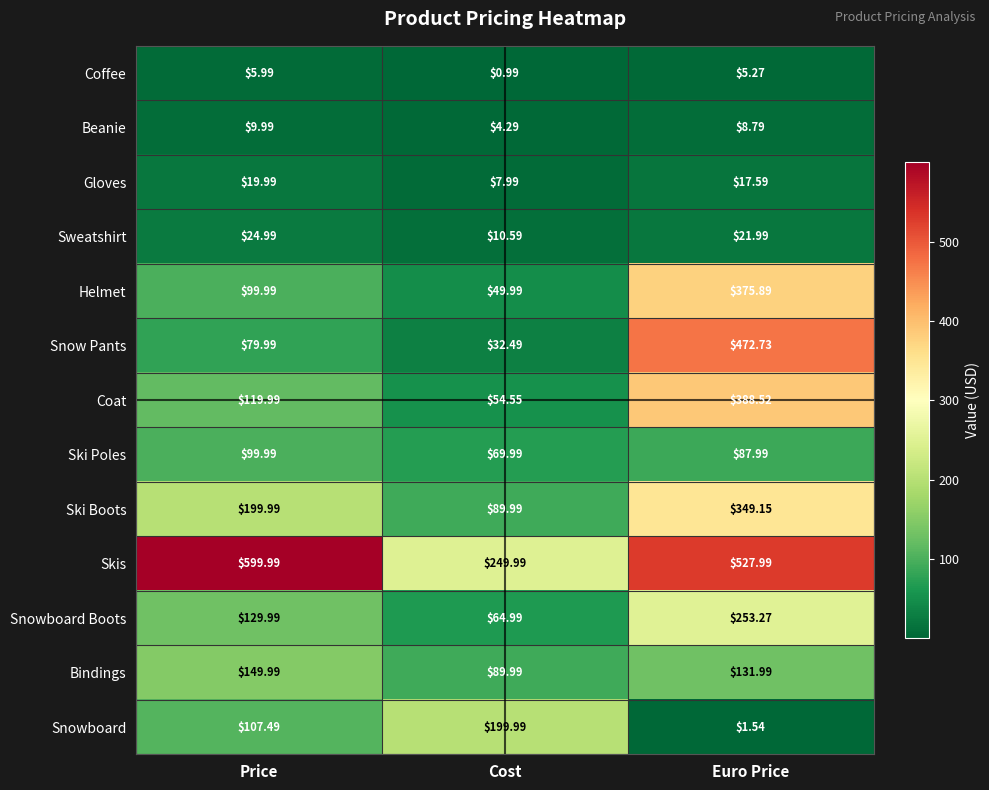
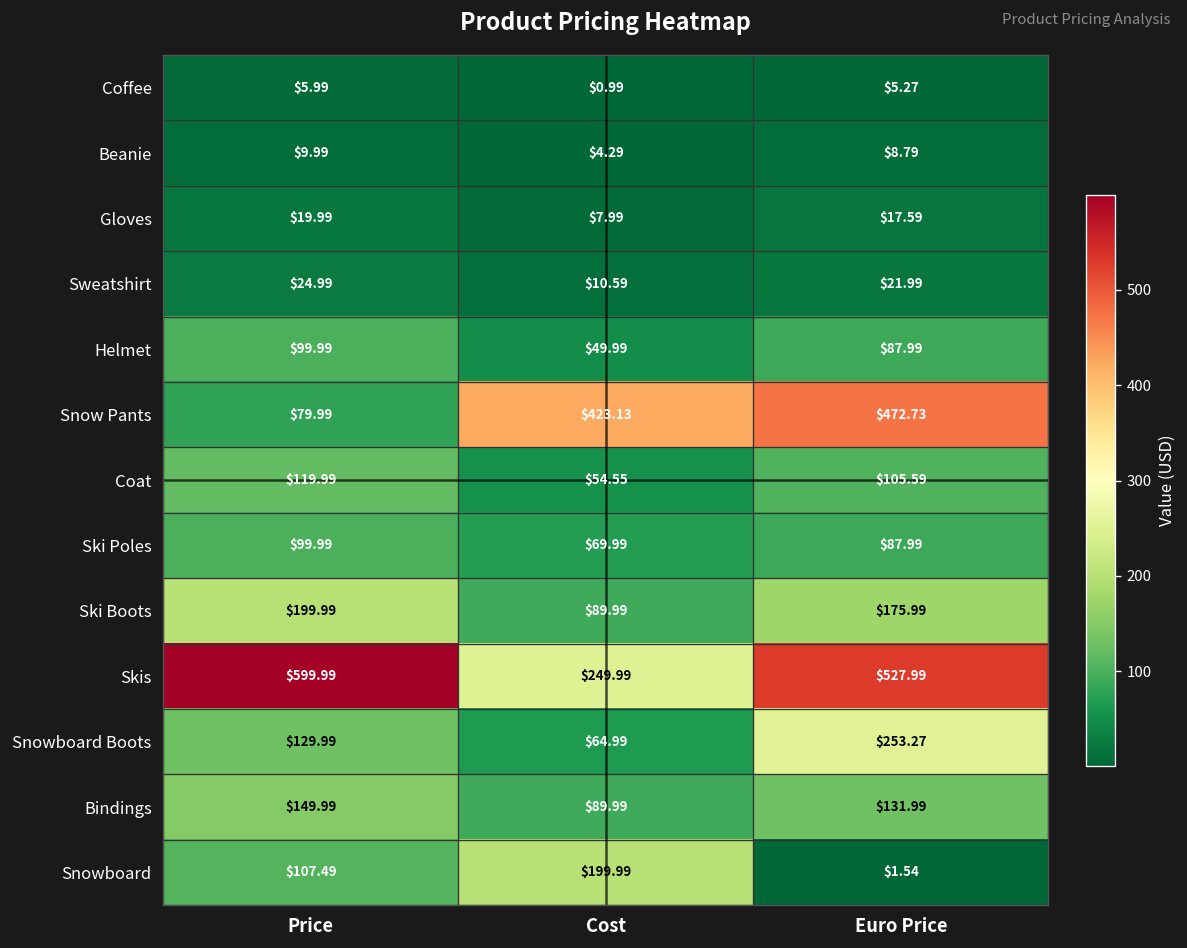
  {
    "Coffee": {
      "Price": "$5.99",
      "Cost": "$0.99",
      "Euro Price": "$5.27"
    },
    "Beanie": {
      "Price": "$9.99",
      "Cost": "$4.29",
      "Euro Price": "$8.79"
    },
    "Gloves": {
      "Price": "$19.99",
      "Cost": "$7.99",
      "Euro Price": "$17.59"
    },
    "Sweatshirt": {
      "Price": "$24.99",
      "Cost": "$10.59",
      "Euro Price": "$21.99"
    },
    "Helmet": {
      "Price": "$99.99",
      "Cost": "$49.99",
-     "Euro Price": "$375.89"
+     "Euro Price": "$87.99"
    },
    "Snow Pants": {
      "Price": "$79.99",
-     "Cost": "$32.49",
+     "Cost": "$423.13",
      "Euro Price": "$472.73"
    },
    "Coat": {
      "Price": "$119.99",
      "Cost": "$54.55",
-     "Euro Price": "$388.52"
+     "Euro Price": "$105.59"
    },
    "Ski Poles": {
      "Price": "$99.99",
      "Cost": "$69.99",
      "Euro Price": "$87.99"
    },
    "Ski Boots": {
      "Price": "$199.99",
      "Cost": "$89.99",
-     "Euro Price": "$349.15"
+     "Euro Price": "$175.99"
    },
    "Skis": {
      "Price": "$599.99",
      "Cost": "$249.99",
      "Euro Price": "$527.99"
    },
    "Snowboard Boots": {
      "Price": "$129.99",
      "Cost": "$64.99",
      "Euro Price": "$253.27"
    },
    "Bindings": {
      "Price": "$149.99",
      "Cost": "$89.99",
      "Euro Price": "$131.99"
    },
    "Snowboard": {
      "Price": "$107.49",
      "Cost": "$199.99",
      "Euro Price": "$1.54"
    }
  }
